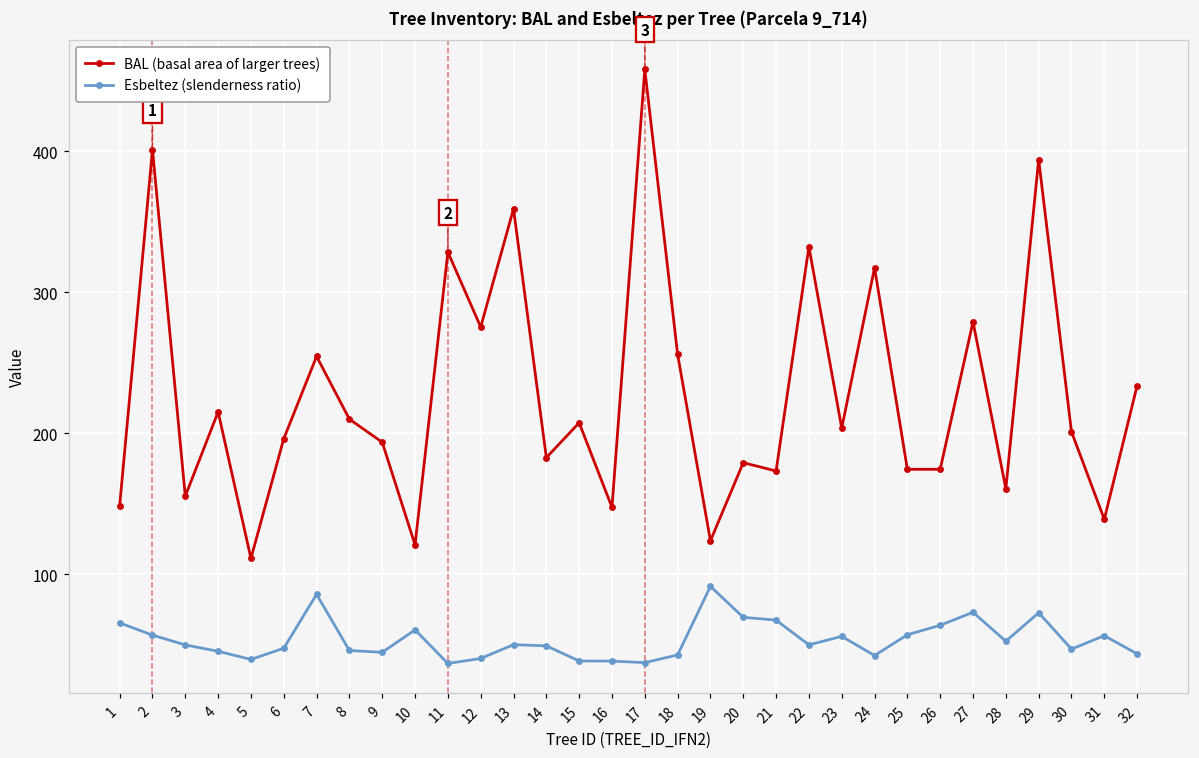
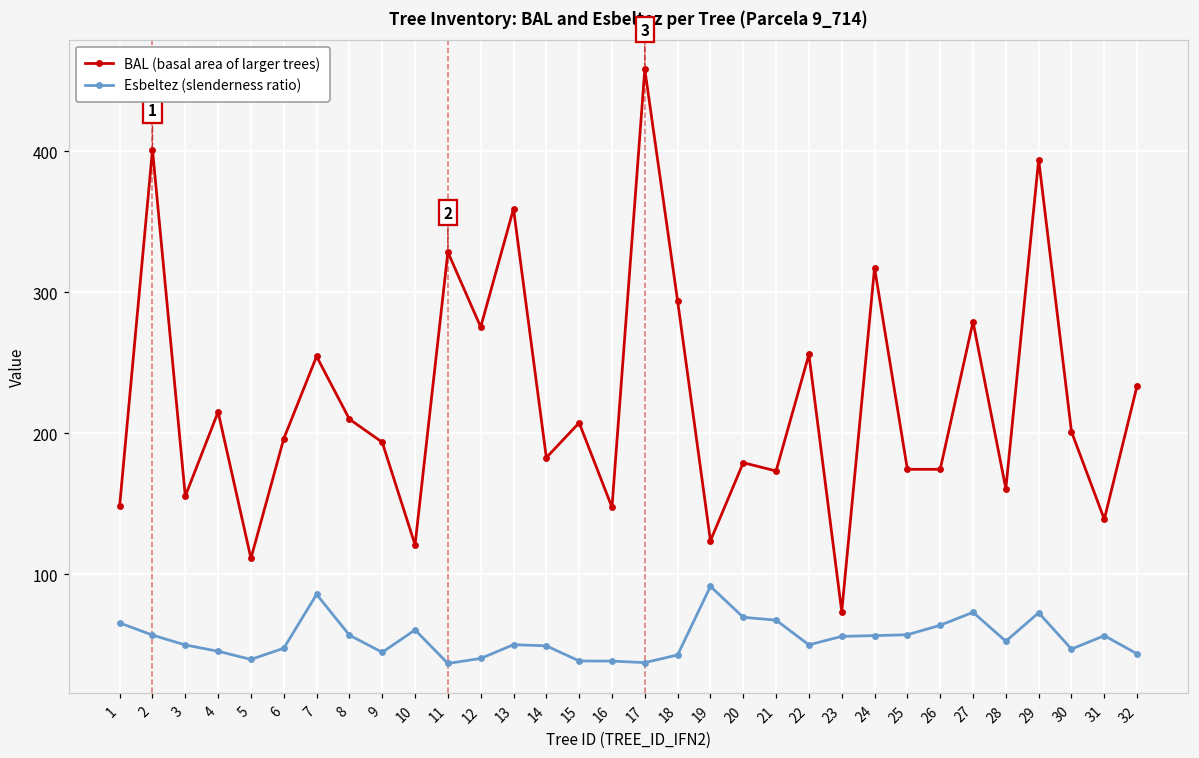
  {
    "BAL (basal area of larger trees)": {
      "1": 148,
      "3": 155,
      "4": 215,
      "5": 111,
      "6": 196,
      "7": 254,
      "8": 210,
      "9": 194,
      "10": 121,
      "12": 275,
      "13": 359,
      "14": 183,
      "15": 207,
      "16": 147,
-     "18": 256,
+     "18": 294,
      "19": 124,
      "20": 179,
      "21": 173,
-     "22": 332,
-     "23": 204,
+     "22": 256,
+     "23": 73,
      "24": 317,
      "25": 174,
      "26": 174,
      "27": 279,
      "28": 161,
      "29": 394,
      "30": 201,
      "31": 139,
      "32": 234
    },
    "Esbeltez (slenderness ratio)": {
      "1": 65,
      "2": 57,
      "3": 50,
      "4": 45,
      "5": 40,
      "6": 47,
      "7": 86,
-     "8": 46,
+     "8": 57,
      "9": 45,
      "10": 60,
      "11": 37,
      "12": 40,
      "13": 50,
      "14": 49,
      "15": 38,
      "16": 38,
      "17": 37,
      "18": 43,
      "19": 91,
      "20": 69,
      "21": 67,
      "22": 50,
      "23": 56,
-     "24": 42,
+     "24": 56,
      "25": 57,
      "26": 64,
      "27": 73,
      "28": 52,
      "29": 73,
      "30": 47,
      "31": 56,
      "32": 43
    }
  }
